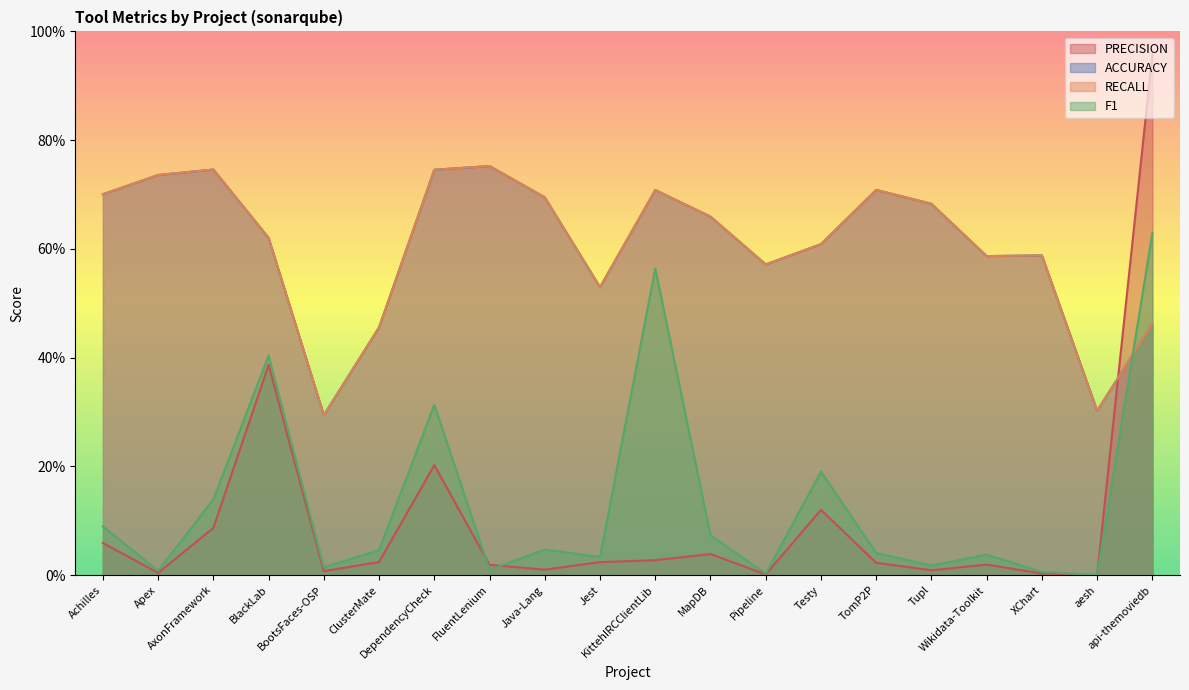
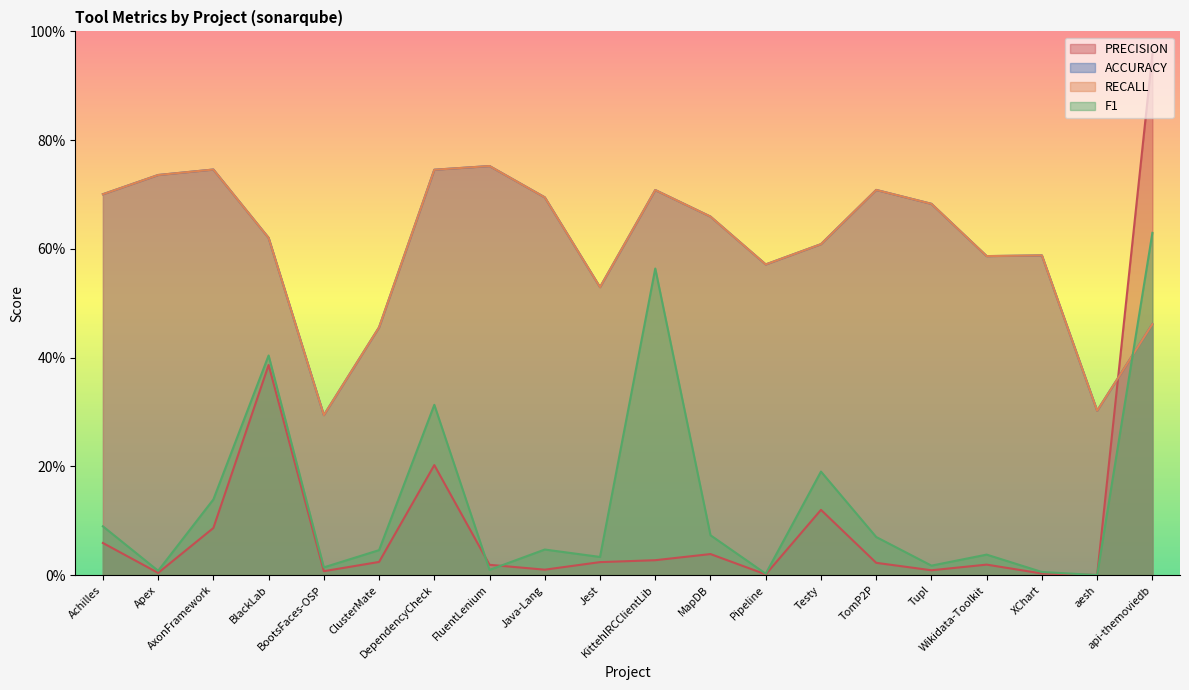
  {
    "F1": {
      "Achilles": "9%",
      "AxonFramework": "14%",
      "BlackLab": "40%",
      "BootsFaces-OSP": "1%",
      "ClusterMate": "5%",
      "DependencyCheck": "31%",
      "FluentLenium": "1%",
      "Java-Lang": "5%",
      "Jest": "3%",
      "KittehIRCClientLib": "56%",
      "MapDB": "7%",
      "Testy": "19%",
-     "TomP2P": "4%",
+     "TomP2P": "7%",
      "Tupl": "2%",
      "Wikidata-Toolkit": "4%",
      "api-themoviedb": "63%"
    }
  }
